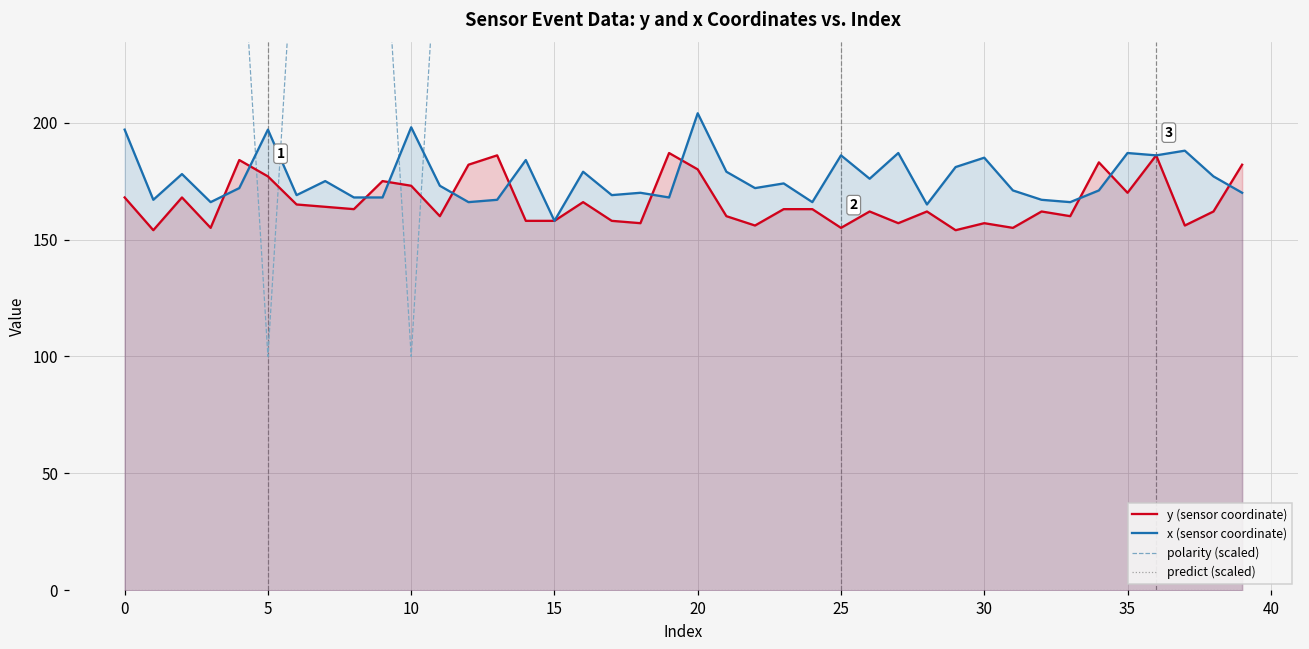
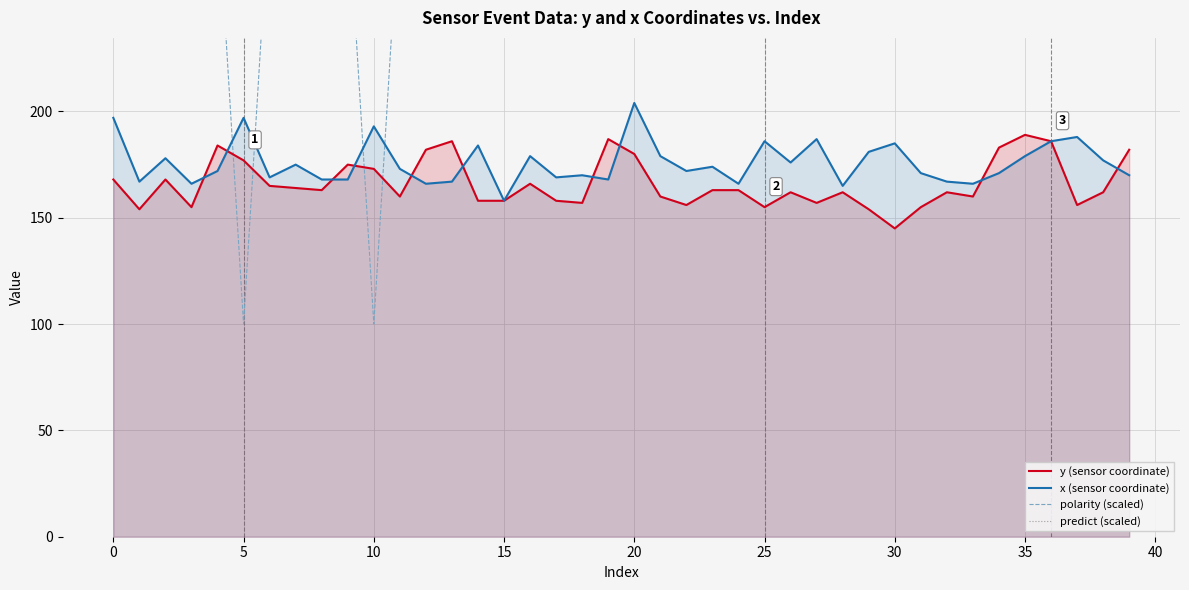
  {
    "y (sensor coordinate)": {
      "0": 168,
      "10": 173,
      "20": 180,
      "25": 155,
-     "30": 157,
-     "35": 170
+     "30": 145,
+     "35": 189
    },
    "x (sensor coordinate)": {
      "0": 197,
      "5": 197,
-     "10": 198,
+     "10": 193,
      "20": 204,
      "25": 186,
      "30": 185,
-     "35": 187
+     "35": 179
    }
  }
